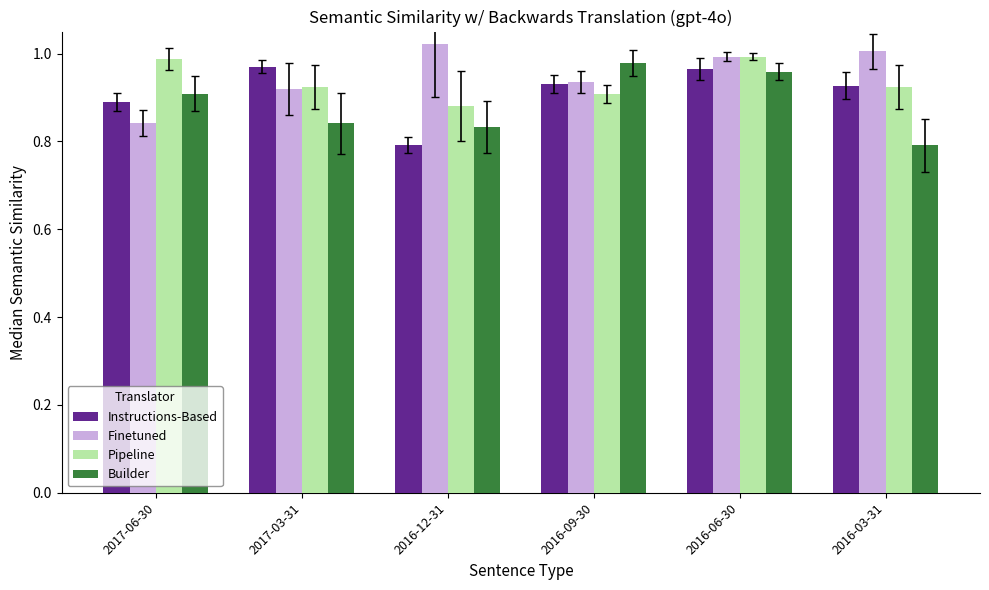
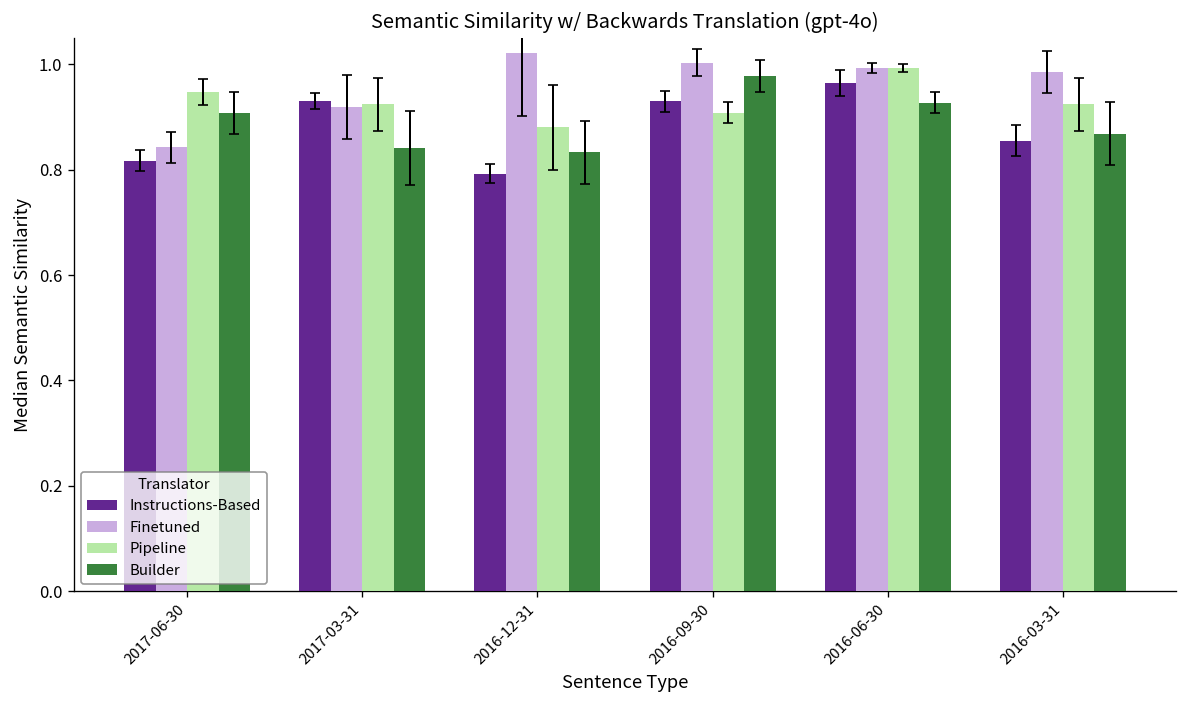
  {
    "Instructions-Based": {
-     "2017-06-30": 0.89,
-     "2017-03-31": 0.97,
+     "2017-06-30": 0.82,
+     "2017-03-31": 0.93,
      "2016-12-31": 0.79,
      "2016-09-30": 0.93,
      "2016-06-30": 0.96,
-     "2016-03-31": 0.93
+     "2016-03-31": 0.86
    },
    "Finetuned": {
      "2017-06-30": 0.84,
      "2017-03-31": 0.92,
      "2016-12-31": 1.02,
-     "2016-09-30": 0.94,
+     "2016-09-30": 1.00,
      "2016-06-30": 0.99,
-     "2016-03-31": 1.01
+     "2016-03-31": 0.99
    },
    "Pipeline": {
-     "2017-06-30": 0.99,
+     "2017-06-30": 0.95,
      "2017-03-31": 0.92,
      "2016-12-31": 0.88,
      "2016-09-30": 0.91,
      "2016-06-30": 0.99,
      "2016-03-31": 0.92
    },
    "Builder": {
      "2017-06-30": 0.91,
      "2017-03-31": 0.84,
      "2016-12-31": 0.83,
      "2016-09-30": 0.98,
-     "2016-06-30": 0.96,
-     "2016-03-31": 0.79
+     "2016-06-30": 0.93,
+     "2016-03-31": 0.87
    }
  }
